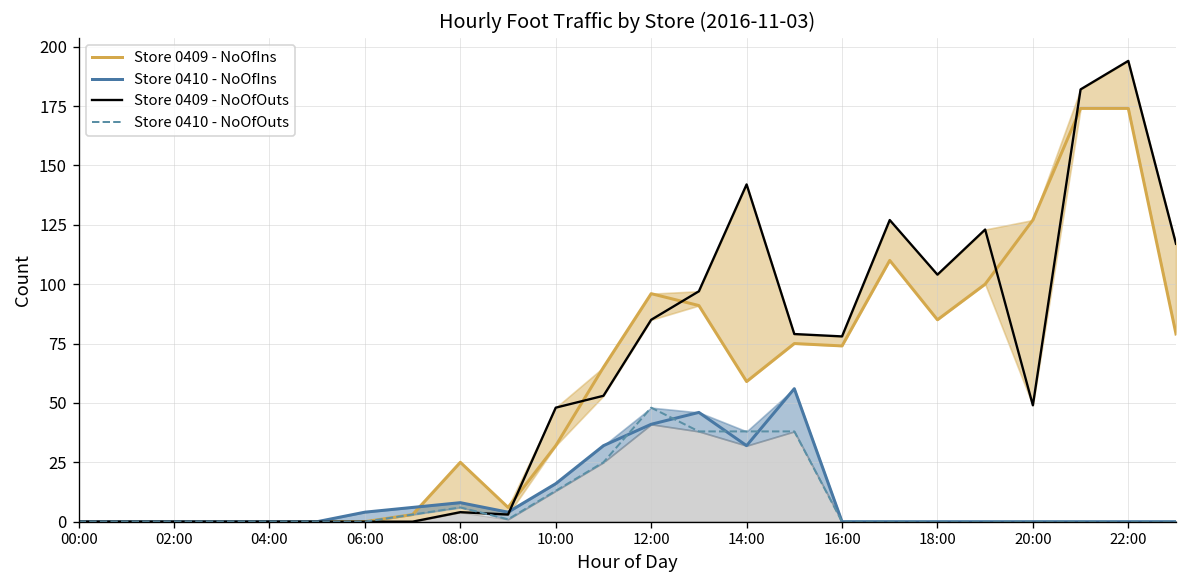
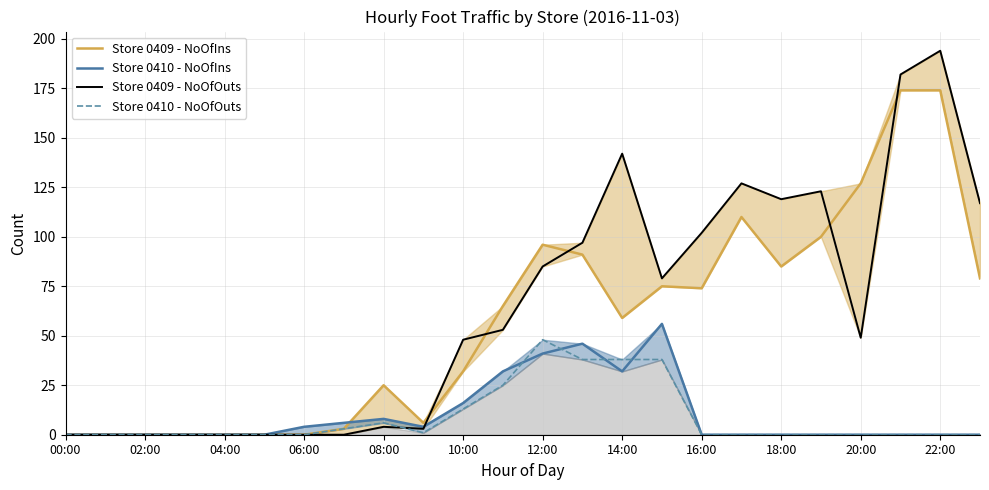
  {
    "Store 0409 - NoOfOuts": {
      "12:00": 85,
-     "16:00": 78,
-     "18:00": 104,
+     "16:00": 102,
+     "18:00": 119,
      "20:00": 49
    }
  }
